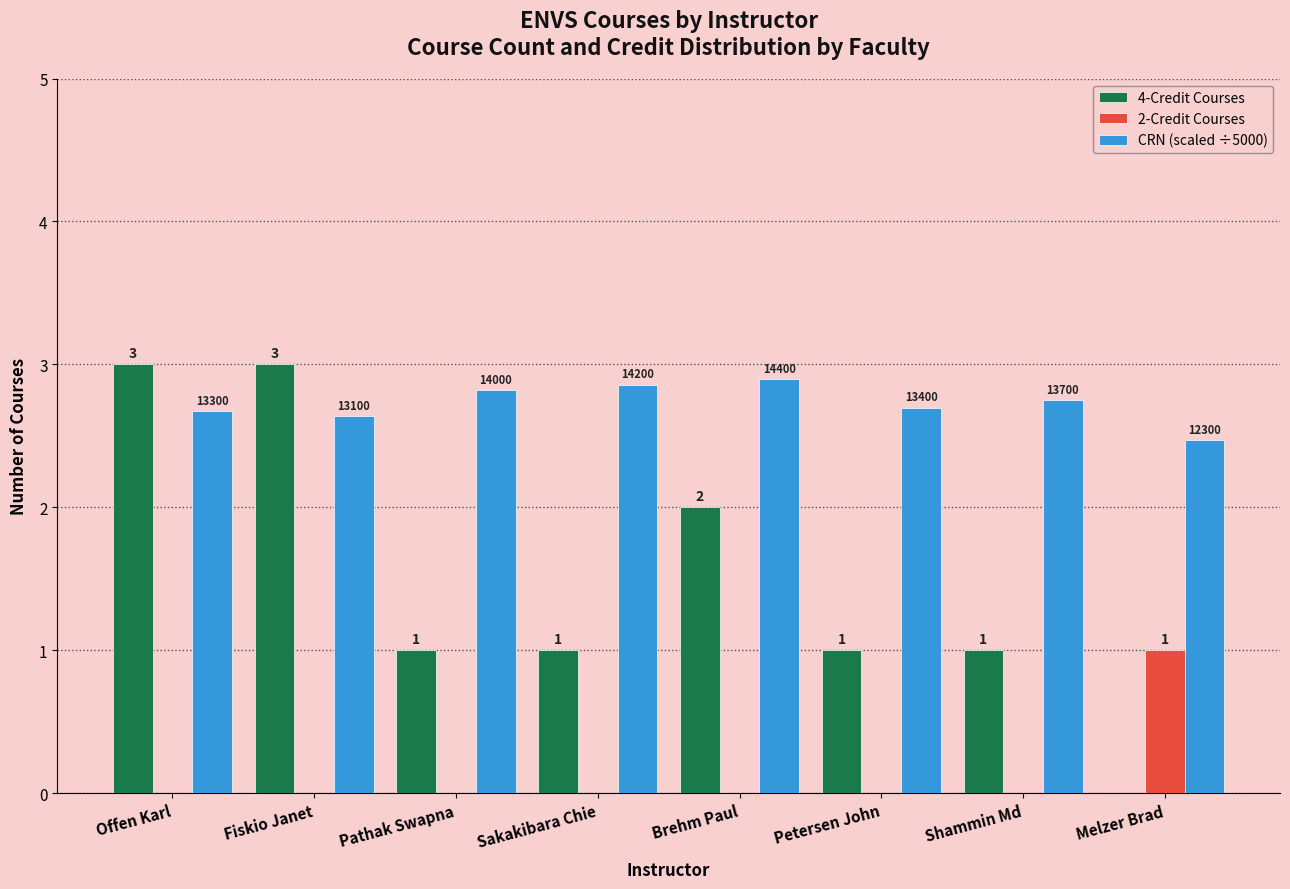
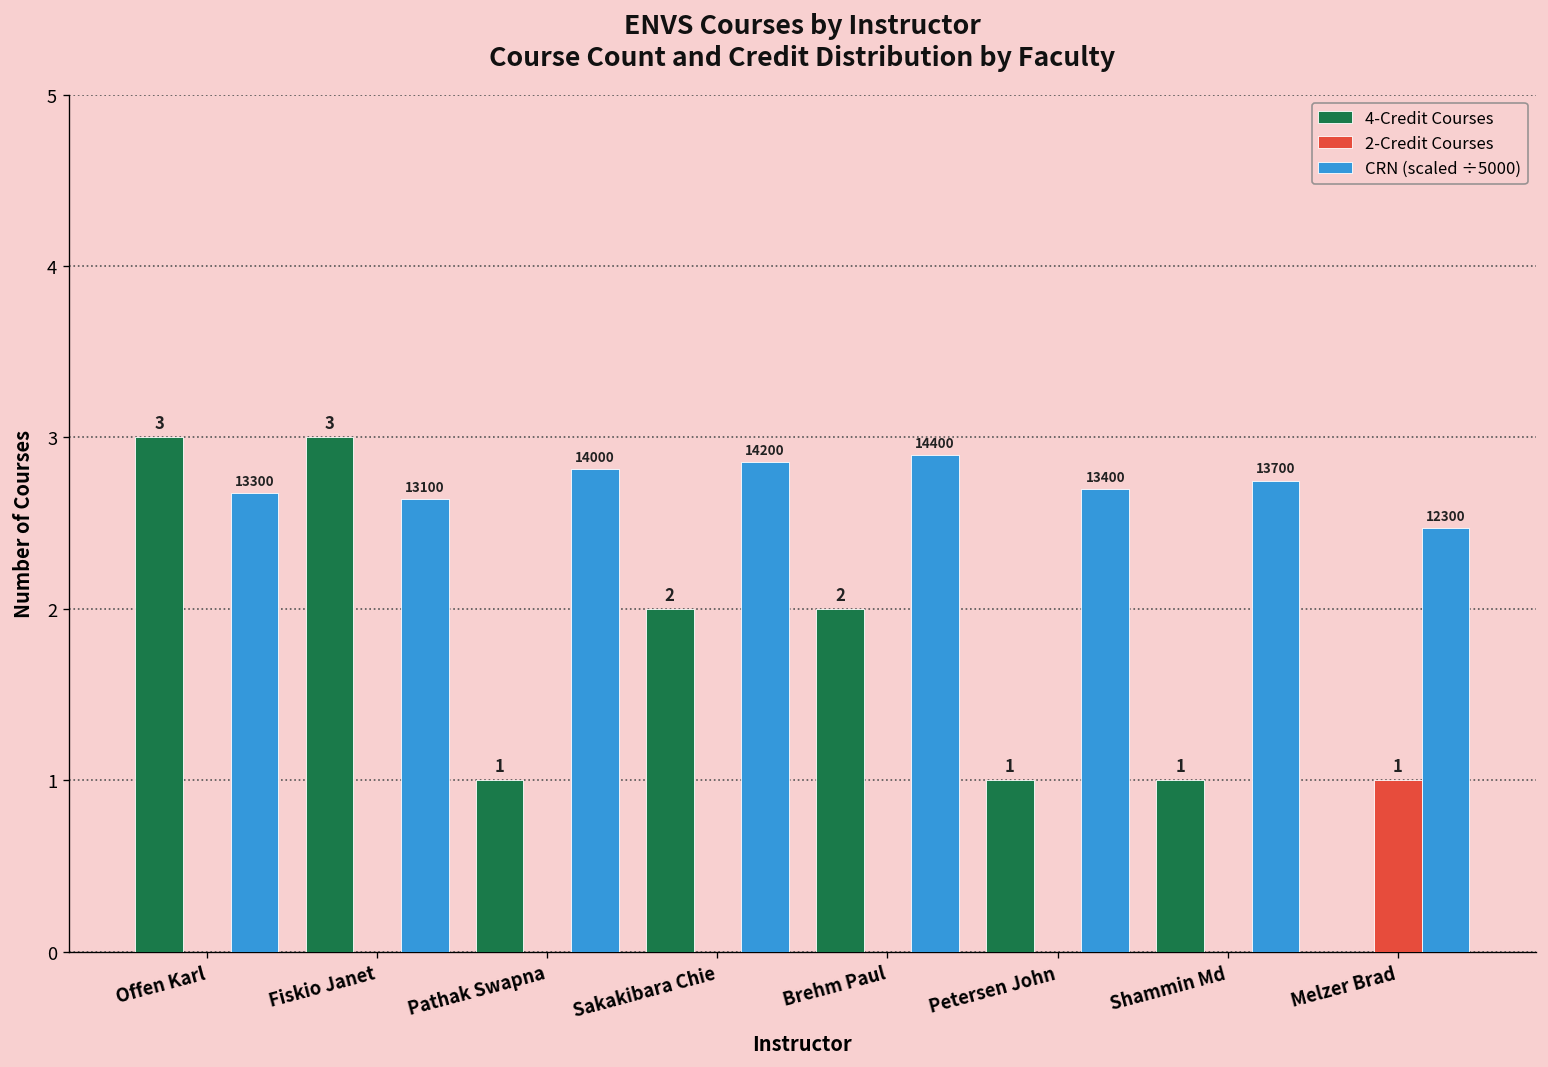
  {
    "4-Credit Courses": {
      "Offen Karl": 3,
      "Fiskio Janet": 3,
      "Pathak Swapna": 1,
-     "Sakakibara Chie": 1,
+     "Sakakibara Chie": 2,
      "Brehm Paul": 2,
      "Petersen John": 1,
      "Shammin Md": 1
    },
    "2-Credit Courses": {
      "Melzer Brad": 1
    }
  }
